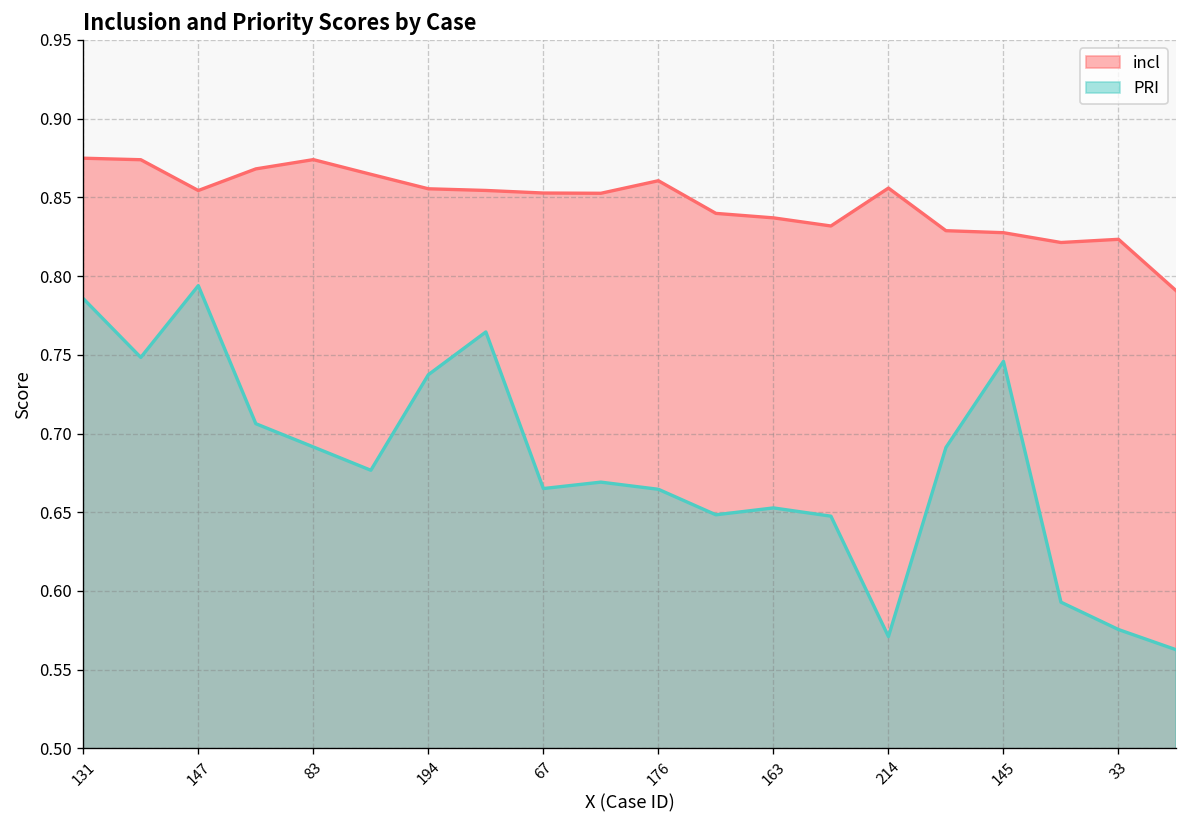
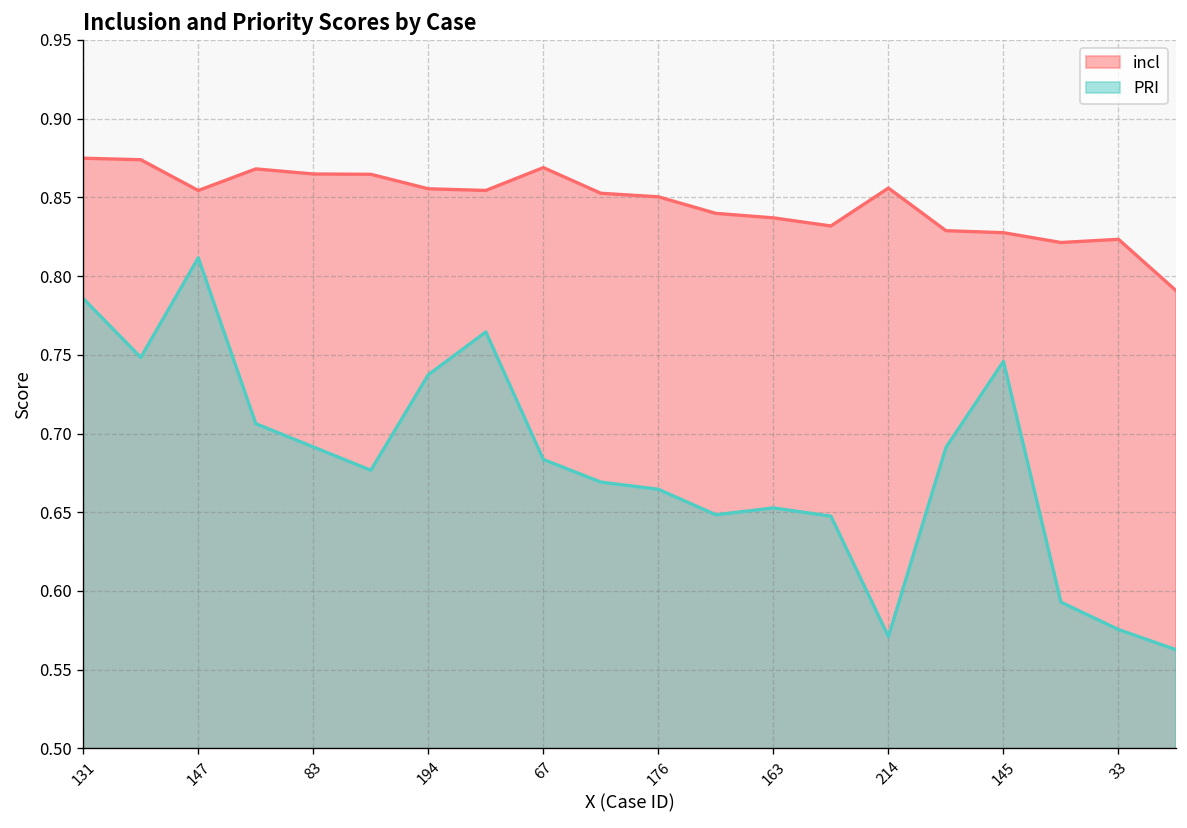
  {
    "incl": {
      "131": 0.875,
      "147": 0.854,
-     "83": 0.874,
+     "83": 0.865,
      "194": 0.855,
-     "67": 0.853,
-     "176": 0.861,
+     "67": 0.869,
+     "176": 0.850,
      "163": 0.837,
      "214": 0.856,
      "145": 0.828,
      "33": 0.823
    },
    "PRI": {
      "131": 0.786,
-     "147": 0.794,
+     "147": 0.812,
      "83": 0.692,
      "194": 0.737,
-     "67": 0.665,
+     "67": 0.684,
      "176": 0.665,
      "163": 0.653,
      "214": 0.571,
      "145": 0.746,
      "33": 0.576
    }
  }
